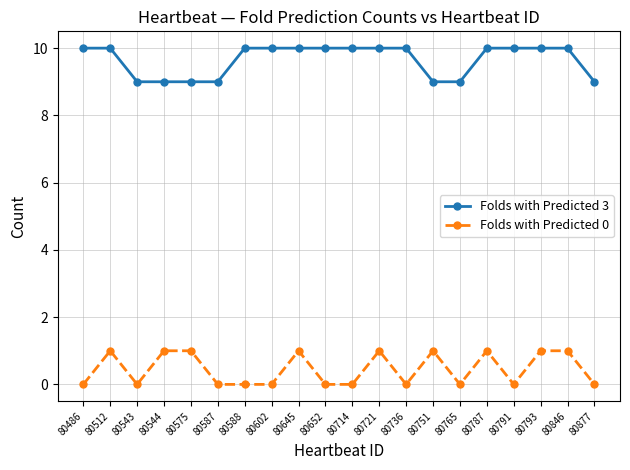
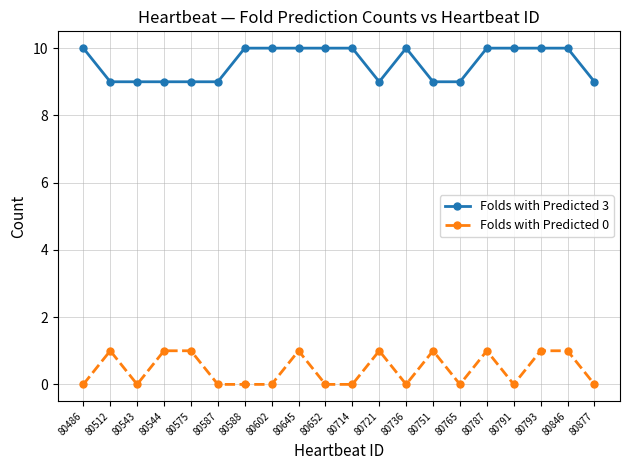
  {
    "Folds with Predicted 3": {
      "80486": 10,
-     "80512": 10,
+     "80512": 9,
      "80543": 9,
      "80544": 9,
      "80575": 9,
      "80587": 9,
      "80588": 10,
      "80602": 10,
      "80645": 10,
      "80652": 10,
      "80714": 10,
-     "80721": 10,
+     "80721": 9,
      "80736": 10,
      "80751": 9,
      "80765": 9,
      "80787": 10,
      "80791": 10,
      "80793": 10,
      "80846": 10,
      "80877": 9
    },
    "Folds with Predicted 0": {
      "80486": 0,
      "80512": 1,
      "80543": 0,
      "80544": 1,
      "80575": 1,
      "80587": 0,
      "80588": 0,
      "80602": 0,
      "80645": 1,
      "80652": 0,
      "80714": 0,
      "80721": 1,
      "80736": 0,
      "80751": 1,
      "80765": 0,
      "80787": 1,
      "80791": 0,
      "80793": 1,
      "80846": 1,
      "80877": 0
    }
  }
